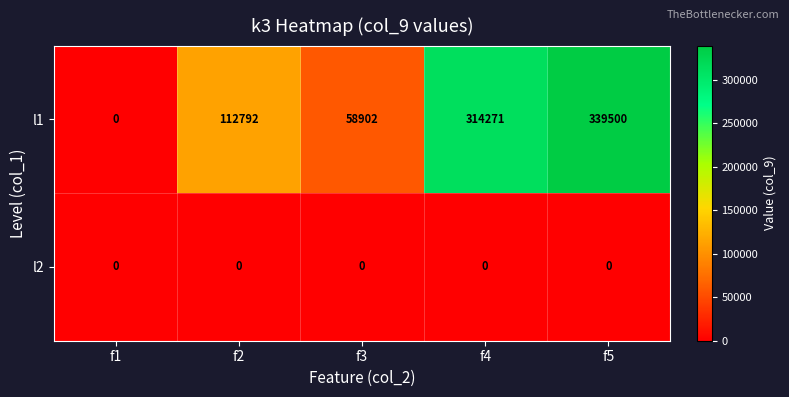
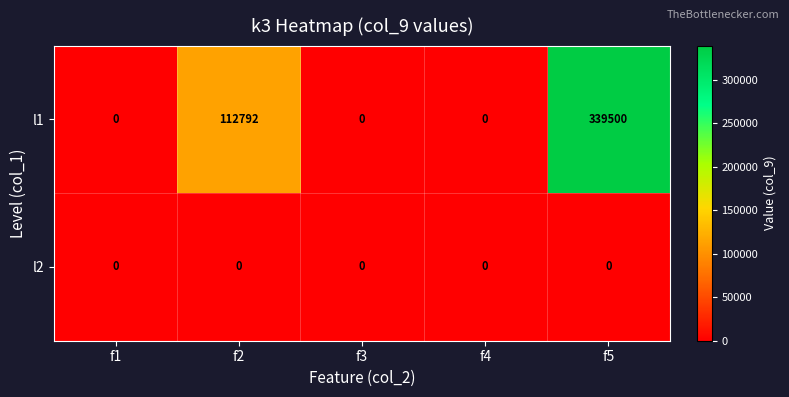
  {
    "l1": {
      "f1": 0,
      "f2": 112792,
-     "f3": 58902,
-     "f4": 314271,
+     "f3": 0,
+     "f4": 0,
      "f5": 339500
    },
    "l2": {
      "f1": 0,
      "f2": 0,
      "f3": 0,
      "f4": 0,
      "f5": 0
    }
  }
